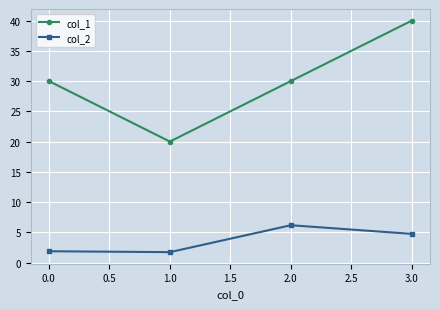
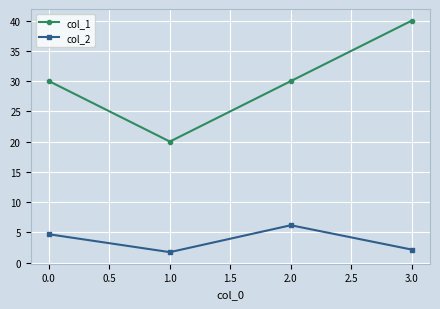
  {
    "col_1": {
      "0.0": 30,
      "1.0": 20,
      "2.0": 30,
      "3.0": 40
    },
    "col_2": {
-     "0.0": 2,
+     "0.0": 5,
      "1.0": 2,
      "2.0": 6,
-     "3.0": 5
+     "3.0": 2
    }
  }
